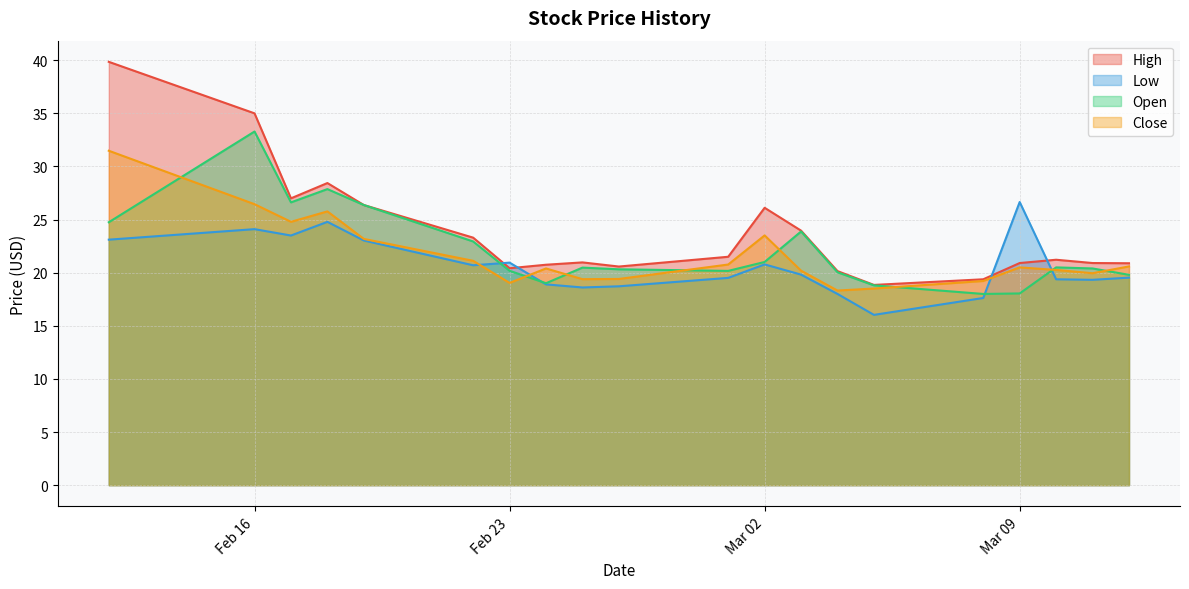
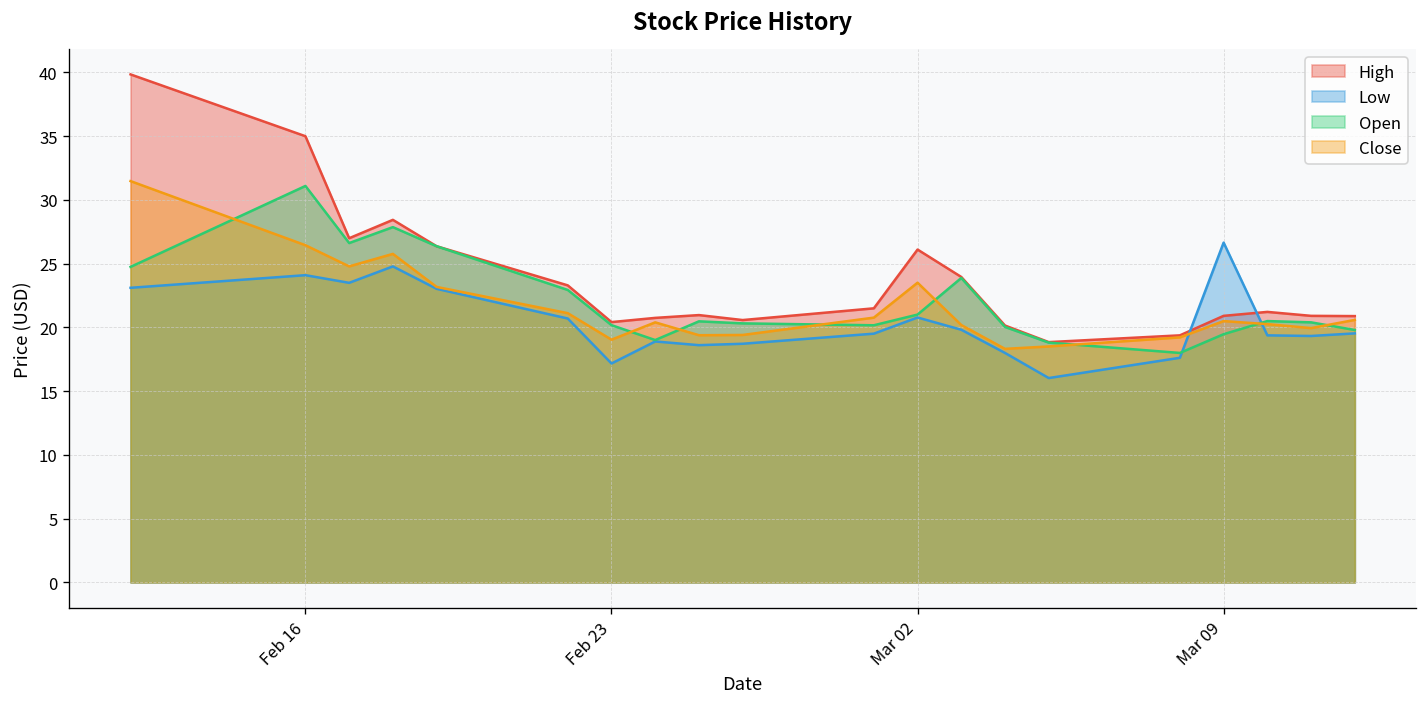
  {
    "Low": {
      "Feb 16": 24.1,
-     "Feb 23": 20.9,
+     "Feb 23": 17.2,
      "Mar 09": 26.7
    },
    "Open": {
-     "Feb 16": 33.3,
+     "Feb 16": 31.1,
      "Feb 23": 20.2,
-     "Mar 09": 18.0
+     "Mar 09": 19.5
    }
  }
